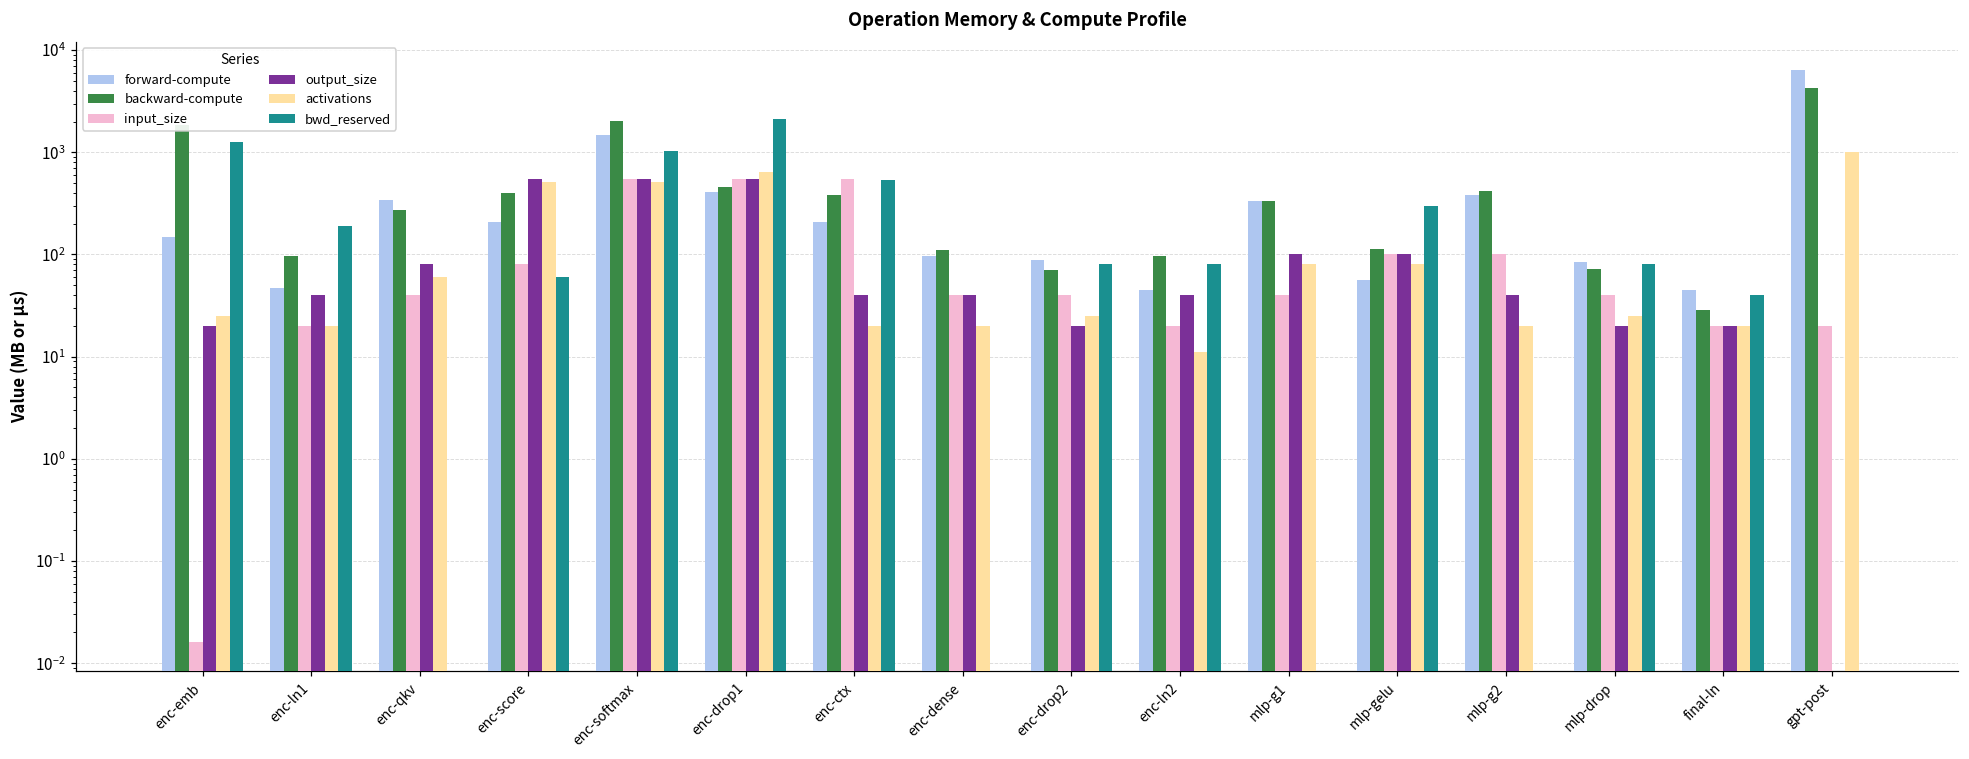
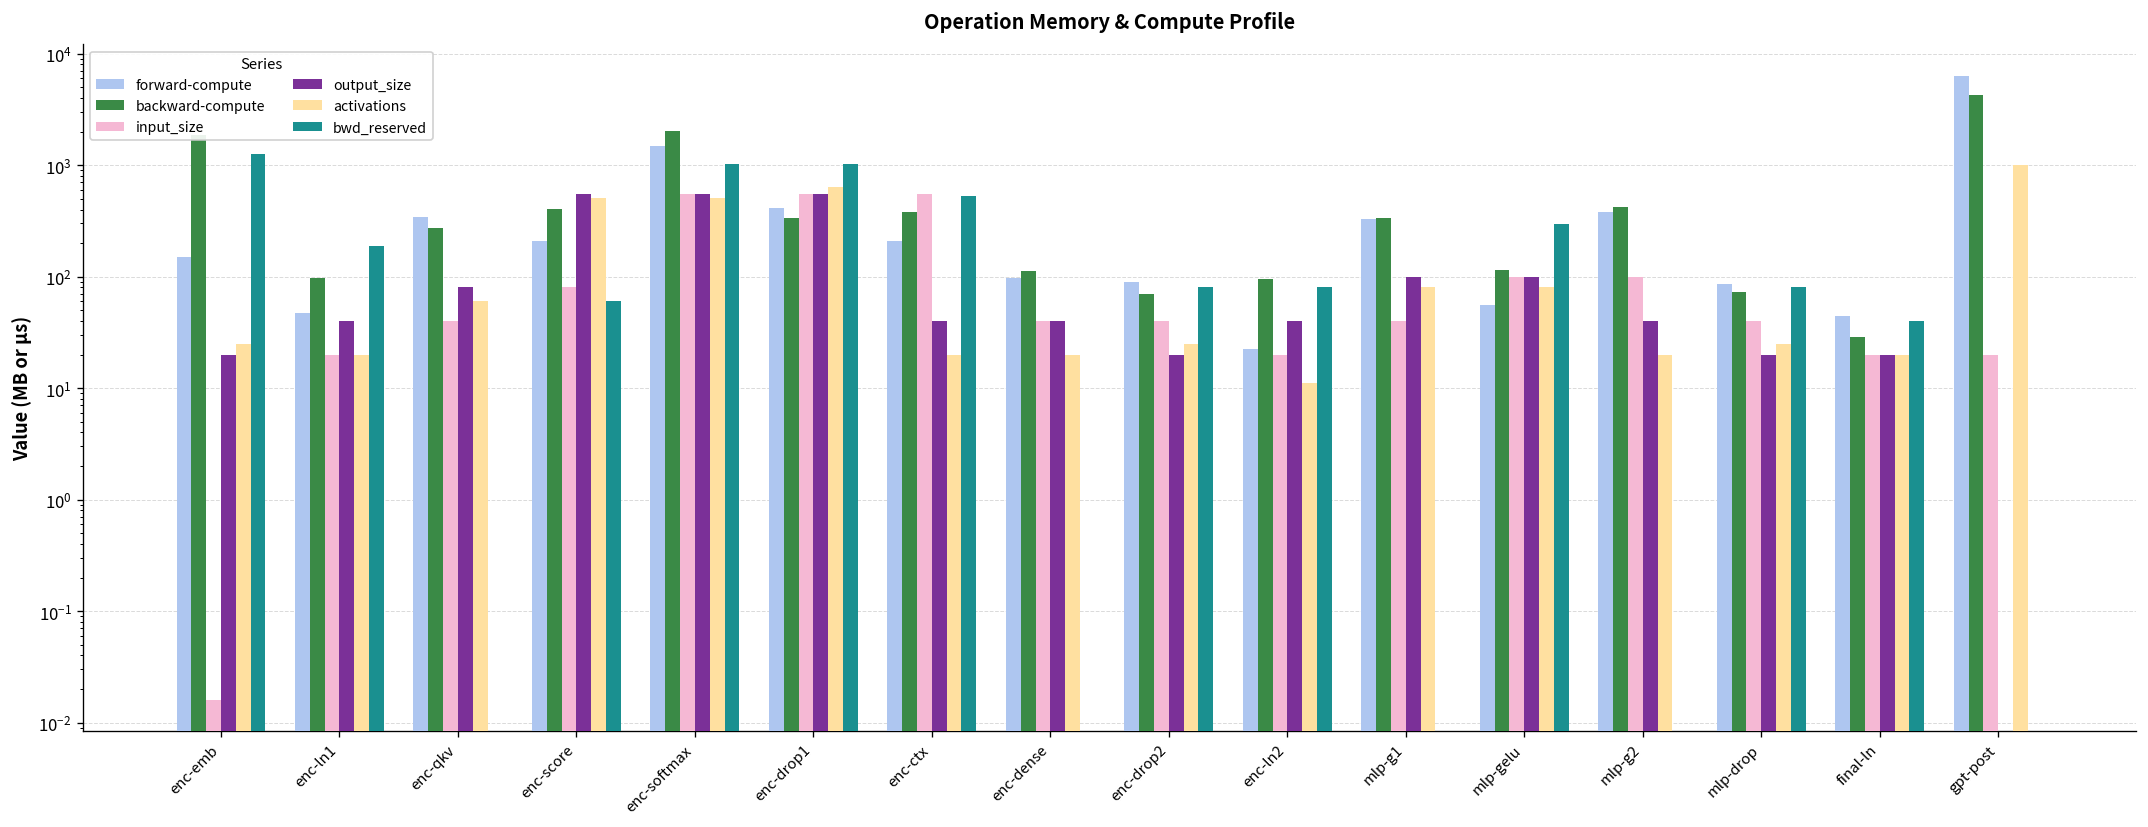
  {
    "forward-compute": {
      "enc-emb": 150,
      "enc-ln1": 50,
      "enc-qkv": 340,
      "enc-score": 210,
      "enc-softmax": 1500,
      "enc-drop1": 400,
      "enc-ctx": 210,
      "enc-dense": 100,
      "enc-drop2": 90,
-     "enc-ln2": 50,
+     "enc-ln2": 22,
      "mlp-g1": 330,
      "mlp-gelu": 60,
      "mlp-g2": 380,
      "mlp-drop": 80,
      "final-ln": 40,
      "gpt-post": 6000
    },
    "backward-compute": {
      "enc-ln1": 100,
      "enc-qkv": 270,
      "enc-score": 400,
      "enc-softmax": 2000,
-     "enc-drop1": 500,
+     "enc-drop1": 330,
      "enc-ctx": 380,
      "enc-dense": 110,
      "enc-drop2": 70,
      "enc-ln2": 100,
      "mlp-g1": 340,
      "mlp-gelu": 110,
      "mlp-g2": 400,
      "mlp-drop": 70,
      "final-ln": 29,
      "gpt-post": 4000
    },
    "input_size": {
      "enc-emb": 0.016,
      "enc-ln1": 20,
      "enc-qkv": 40,
      "enc-score": 80,
      "enc-softmax": 600,
      "enc-drop1": 600,
      "enc-ctx": 600,
      "enc-dense": 40,
      "enc-drop2": 40,
      "enc-ln2": 20,
      "mlp-g1": 40,
      "mlp-gelu": 100,
      "mlp-g2": 100,
      "mlp-drop": 40,
      "final-ln": 20,
      "gpt-post": 20
    },
    "output_size": {
      "enc-emb": 20,
      "enc-ln1": 40,
      "enc-qkv": 80,
      "enc-score": 600,
      "enc-softmax": 600,
      "enc-drop1": 600,
      "enc-ctx": 40,
      "enc-dense": 40,
      "enc-drop2": 20,
      "enc-ln2": 40,
      "mlp-g1": 100,
      "mlp-gelu": 100,
      "mlp-g2": 40,
      "mlp-drop": 20,
      "final-ln": 20
    },
    "activations": {
      "enc-emb": 25,
      "enc-ln1": 20,
      "enc-qkv": 60,
      "enc-score": 500,
      "enc-softmax": 500,
      "enc-drop1": 600,
      "enc-ctx": 20,
      "enc-dense": 20,
      "enc-drop2": 25,
      "enc-ln2": 11,
      "mlp-g1": 80,
      "mlp-gelu": 80,
      "mlp-g2": 20,
      "mlp-drop": 25,
      "final-ln": 20,
      "gpt-post": 1000
    },
    "bwd_reserved": {
      "enc-emb": 1300,
      "enc-ln1": 190,
      "enc-score": 60,
      "enc-softmax": 1000,
-     "enc-drop1": 2100,
+     "enc-drop1": 1000,
      "enc-ctx": 500,
      "enc-drop2": 80,
      "enc-ln2": 80,
      "mlp-gelu": 300,
      "mlp-drop": 80,
      "final-ln": 40
    }
  }
